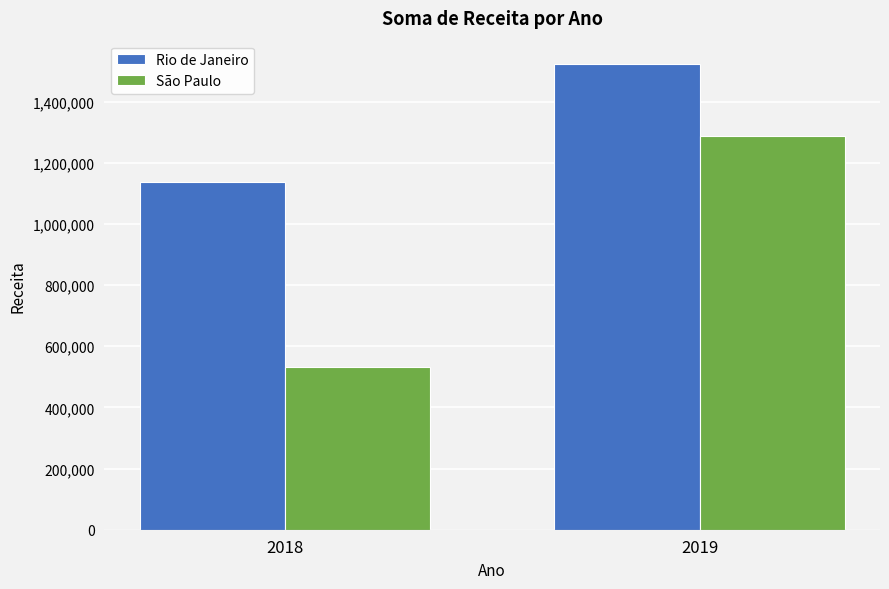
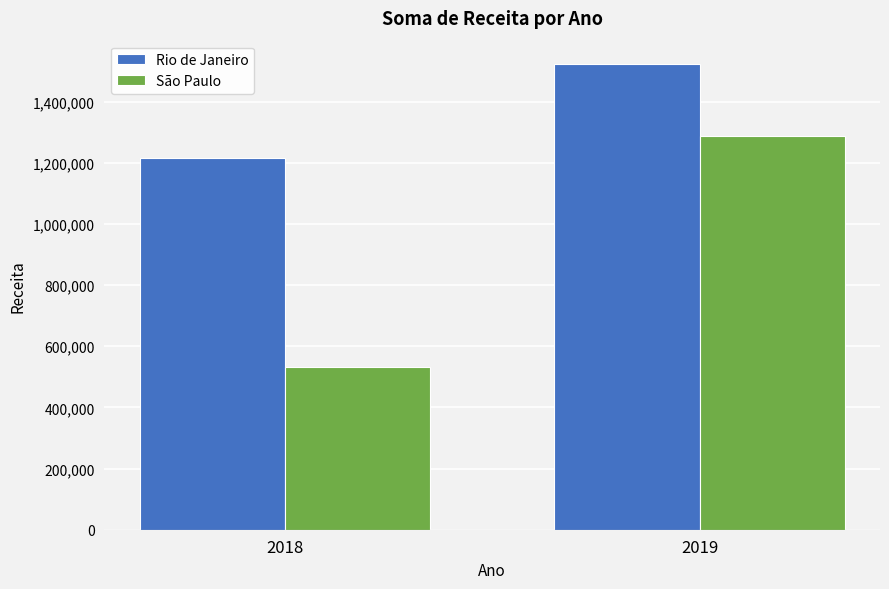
  {
    "Rio de Janeiro": {
-     "2018": "1,140,000",
+     "2018": "1,210,000",
      "2019": "1,520,000"
    },
    "São Paulo": {
      "2018": "530,000",
      "2019": "1,290,000"
    }
  }
